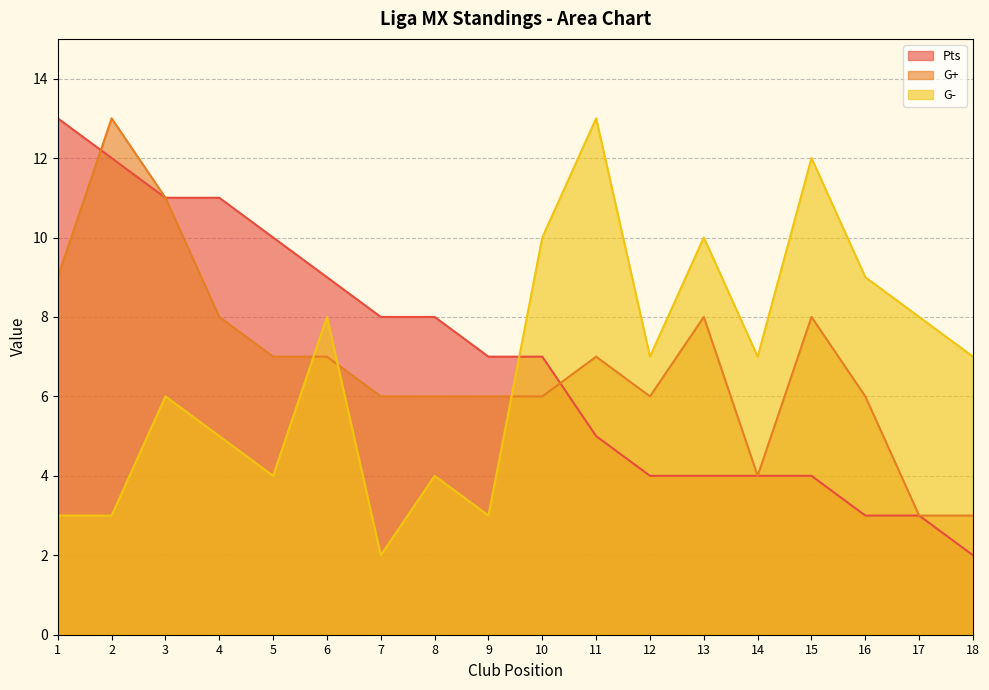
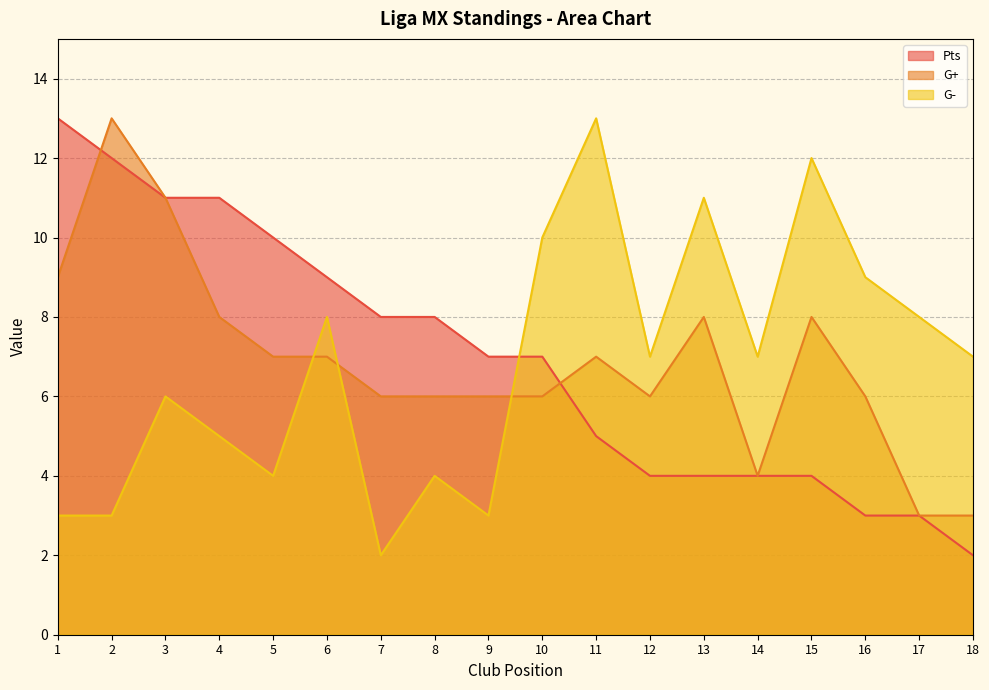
  {
    "G-": {
      "1": 3,
      "2": 3,
      "3": 6,
      "4": 5,
      "5": 4,
      "6": 8,
      "7": 2,
      "8": 4,
      "9": 3,
      "10": 10,
      "11": 13,
      "12": 7,
-     "13": 10,
+     "13": 11,
      "14": 7,
      "15": 12,
      "16": 9,
      "17": 8,
      "18": 7
    }
  }
